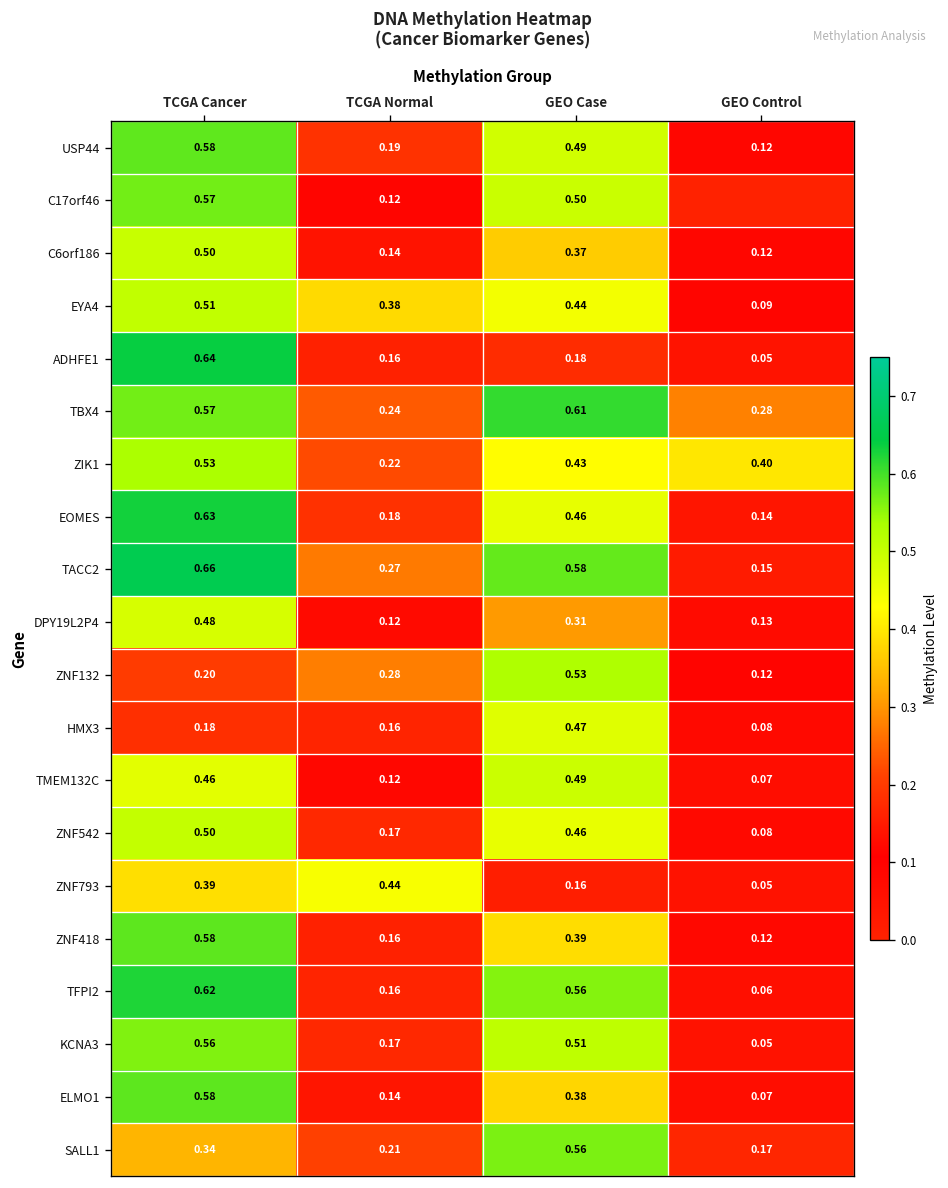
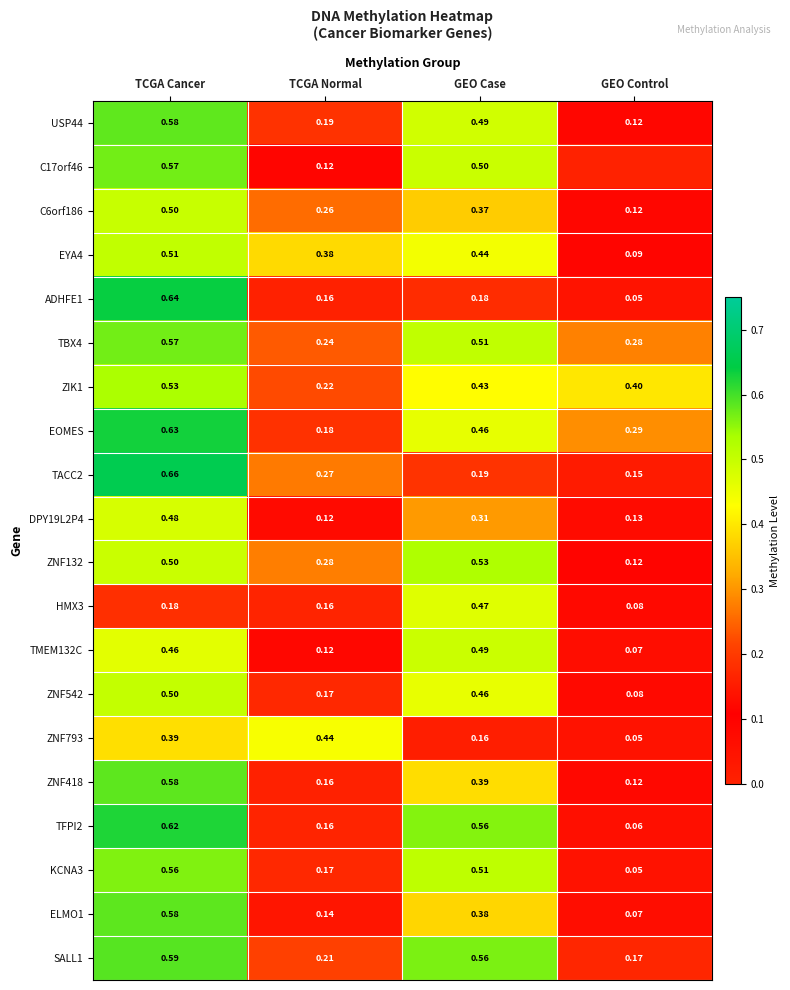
  {
    "USP44": {
      "TCGA Cancer": 0.58,
      "TCGA Normal": 0.19,
      "GEO Case": 0.49,
      "GEO Control": 0.12
    },
    "C17orf46": {
      "TCGA Cancer": 0.57,
      "TCGA Normal": 0.12,
      "GEO Case": 0.50
    },
    "C6orf186": {
      "TCGA Cancer": 0.50,
-     "TCGA Normal": 0.14,
+     "TCGA Normal": 0.26,
      "GEO Case": 0.37,
      "GEO Control": 0.12
    },
    "EYA4": {
      "TCGA Cancer": 0.51,
      "TCGA Normal": 0.38,
      "GEO Case": 0.44,
      "GEO Control": 0.09
    },
    "ADHFE1": {
      "TCGA Cancer": 0.64,
      "TCGA Normal": 0.16,
      "GEO Case": 0.18,
      "GEO Control": 0.05
    },
    "TBX4": {
      "TCGA Cancer": 0.57,
      "TCGA Normal": 0.24,
-     "GEO Case": 0.61,
+     "GEO Case": 0.51,
      "GEO Control": 0.28
    },
    "ZIK1": {
      "TCGA Cancer": 0.53,
      "TCGA Normal": 0.22,
      "GEO Case": 0.43,
      "GEO Control": 0.40
    },
    "EOMES": {
      "TCGA Cancer": 0.63,
      "TCGA Normal": 0.18,
      "GEO Case": 0.46,
-     "GEO Control": 0.14
+     "GEO Control": 0.29
    },
    "TACC2": {
      "TCGA Cancer": 0.66,
      "TCGA Normal": 0.27,
-     "GEO Case": 0.58,
+     "GEO Case": 0.19,
      "GEO Control": 0.15
    },
    "DPY19L2P4": {
      "TCGA Cancer": 0.48,
      "TCGA Normal": 0.12,
      "GEO Case": 0.31,
      "GEO Control": 0.13
    },
    "ZNF132": {
-     "TCGA Cancer": 0.20,
+     "TCGA Cancer": 0.50,
      "TCGA Normal": 0.28,
      "GEO Case": 0.53,
      "GEO Control": 0.12
    },
    "HMX3": {
      "TCGA Cancer": 0.18,
      "TCGA Normal": 0.16,
      "GEO Case": 0.47,
      "GEO Control": 0.08
    },
    "TMEM132C": {
      "TCGA Cancer": 0.46,
      "TCGA Normal": 0.12,
      "GEO Case": 0.49,
      "GEO Control": 0.07
    },
    "ZNF542": {
      "TCGA Cancer": 0.50,
      "TCGA Normal": 0.17,
      "GEO Case": 0.46,
      "GEO Control": 0.08
    },
    "ZNF793": {
      "TCGA Cancer": 0.39,
      "TCGA Normal": 0.44,
      "GEO Case": 0.16,
      "GEO Control": 0.05
    },
    "ZNF418": {
      "TCGA Cancer": 0.58,
      "TCGA Normal": 0.16,
      "GEO Case": 0.39,
      "GEO Control": 0.12
    },
    "TFPI2": {
      "TCGA Cancer": 0.62,
      "TCGA Normal": 0.16,
      "GEO Case": 0.56,
      "GEO Control": 0.06
    },
    "KCNA3": {
      "TCGA Cancer": 0.56,
      "TCGA Normal": 0.17,
      "GEO Case": 0.51,
      "GEO Control": 0.05
    },
    "ELMO1": {
      "TCGA Cancer": 0.58,
      "TCGA Normal": 0.14,
      "GEO Case": 0.38,
      "GEO Control": 0.07
    },
    "SALL1": {
-     "TCGA Cancer": 0.34,
+     "TCGA Cancer": 0.59,
      "TCGA Normal": 0.21,
      "GEO Case": 0.56,
      "GEO Control": 0.17
    }
  }
